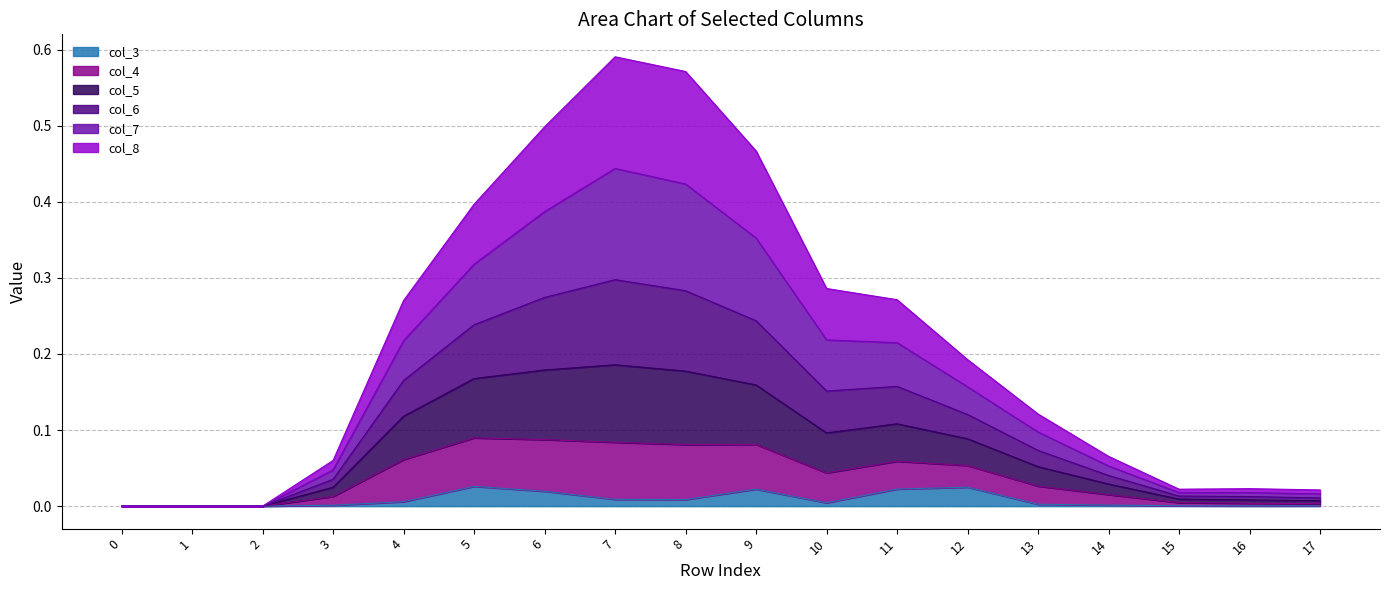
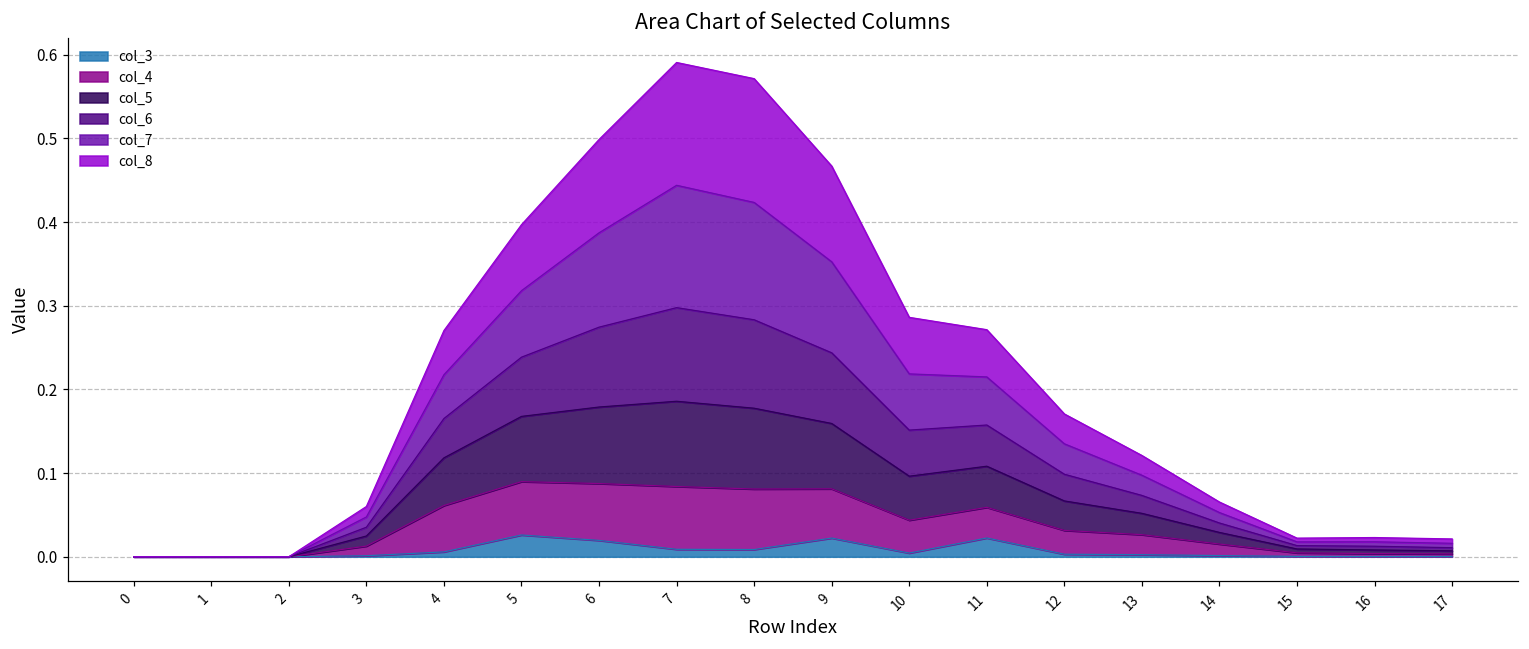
  {
    "col_3": {
      "3": 0.00,
      "4": 0.01,
      "5": 0.03,
      "6": 0.02,
      "7": 0.01,
      "8": 0.01,
      "9": 0.02,
      "10": 0.00,
      "11": 0.02,
-     "12": 0.02,
+     "12": 0.00,
      "13": 0.00,
      "14": 0.00,
      "15": 0.00,
      "16": 0.00
    }
  }
